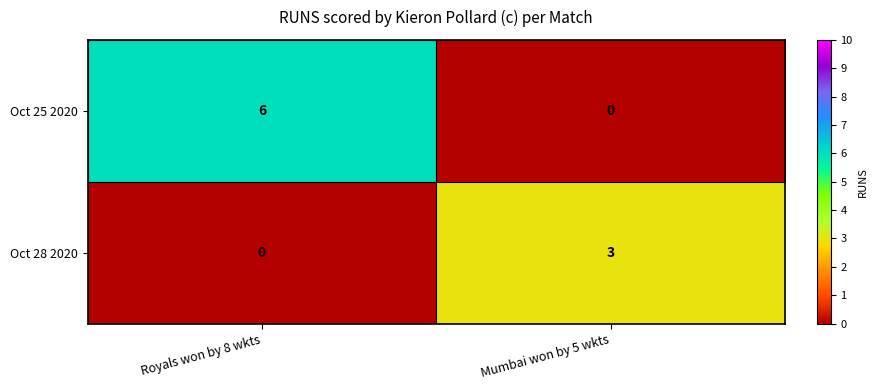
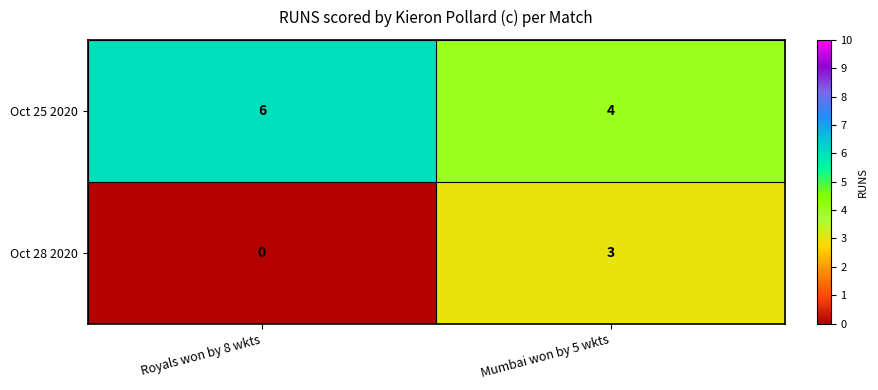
  {
    "Oct 25 2020": {
      "Royals won by 8 wkts": 6,
-     "Mumbai won by 5 wkts": 0
+     "Mumbai won by 5 wkts": 4
    },
    "Oct 28 2020": {
      "Royals won by 8 wkts": 0,
      "Mumbai won by 5 wkts": 3
    }
  }
